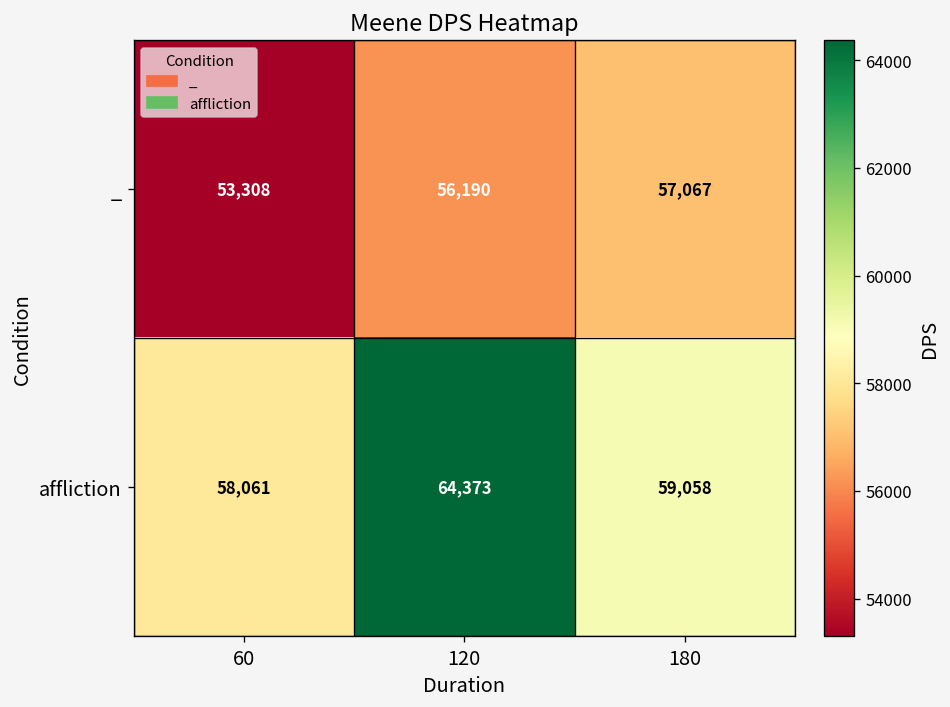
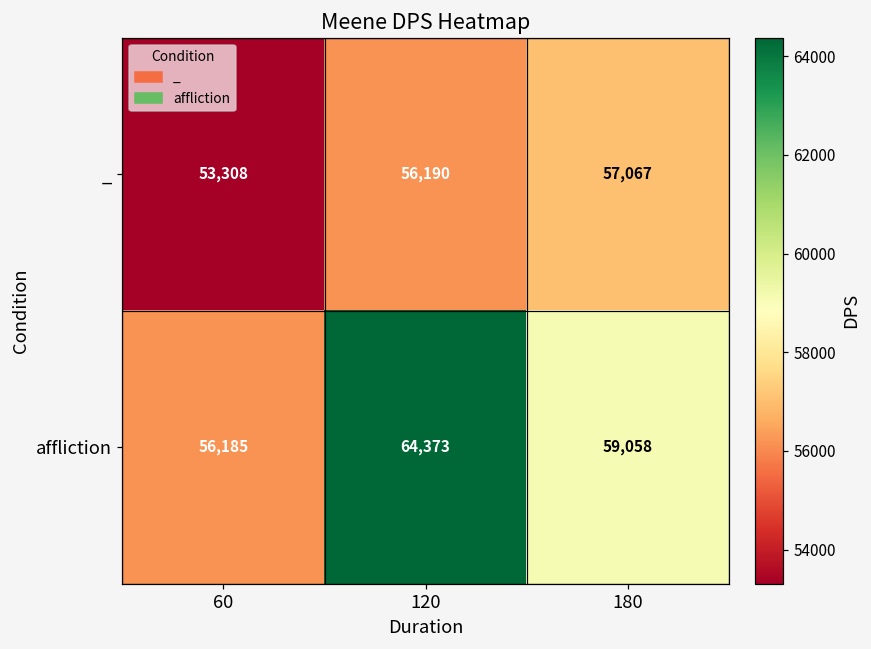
  {
    "_": {
      "60": "53,308",
      "120": "56,190",
      "180": "57,067"
    },
    "affliction": {
-     "60": "58,061",
+     "60": "56,185",
      "120": "64,373",
      "180": "59,058"
    }
  }
